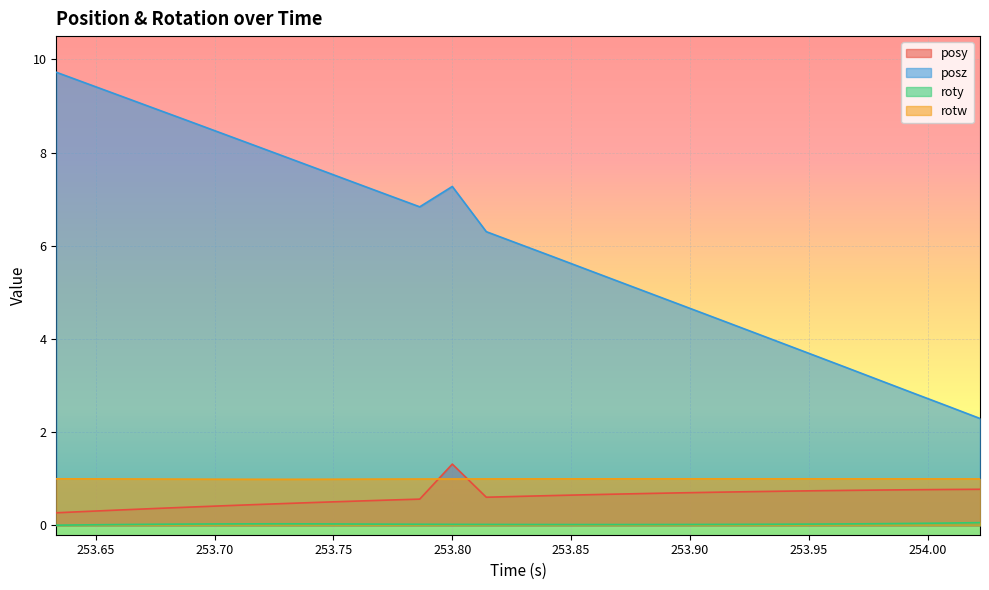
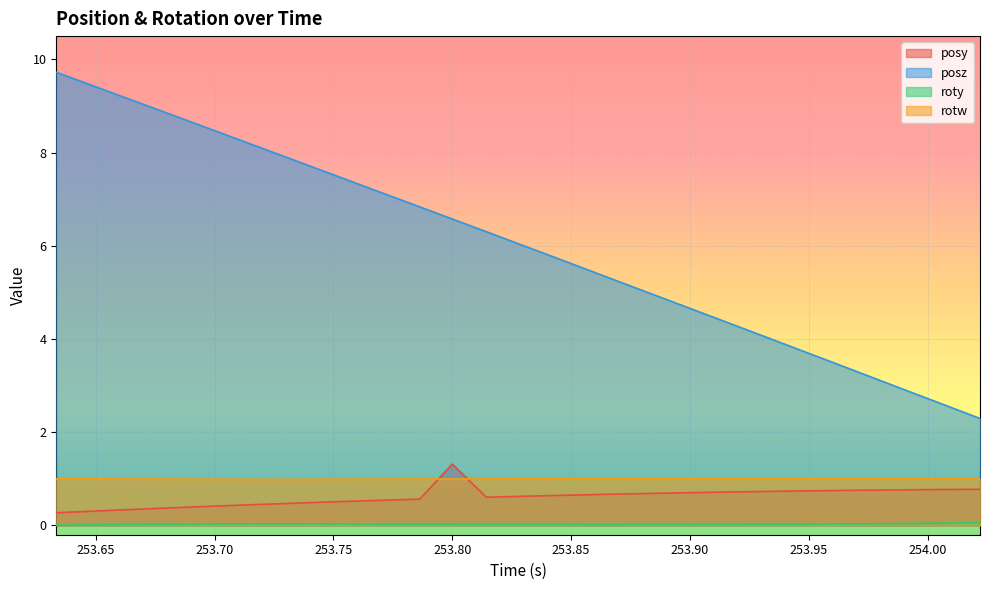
  {
    "posy": {
      "253.80": 1.3
    },
    "posz": {
-     "253.80": 7.3
+     "253.80": 6.6
    },
    "roty": {
      "253.80": 0.0
    },
    "rotw": {
      "253.80": 1.0
    }
  }
